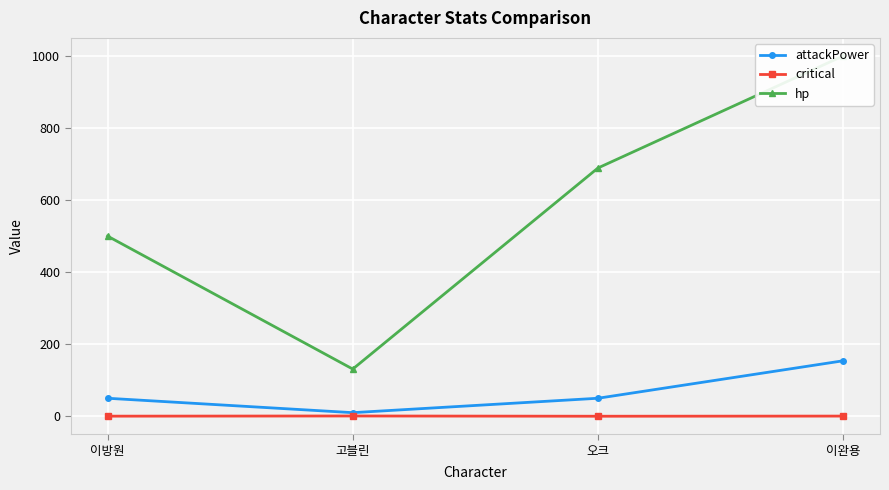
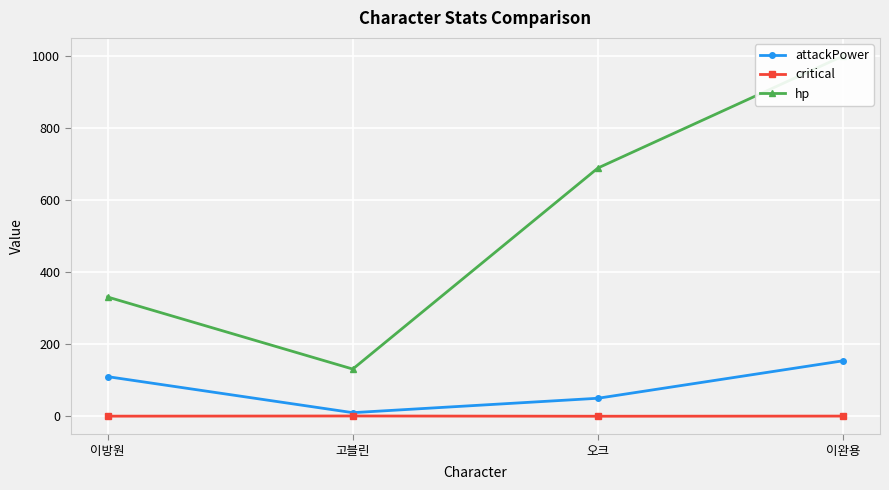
  {
    "attackPower": {
-     "이방원": 50,
+     "이방원": 110,
      "고블린": 10,
      "오크": 50,
      "이완용": 150
    },
    "critical": {
      "이방원": 0,
      "고블린": 0,
      "오크": 0,
      "이완용": 0
    },
    "hp": {
-     "이방원": 500,
+     "이방원": 330,
      "고블린": 130,
      "오크": 690
    }
  }
